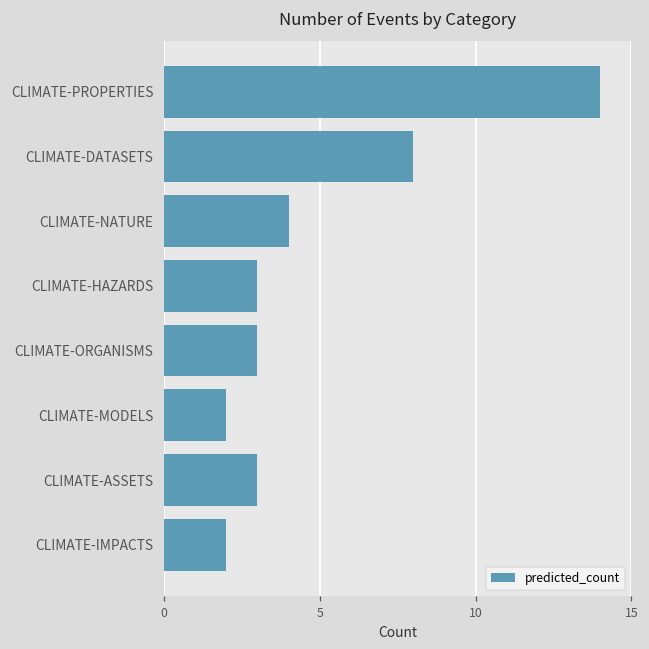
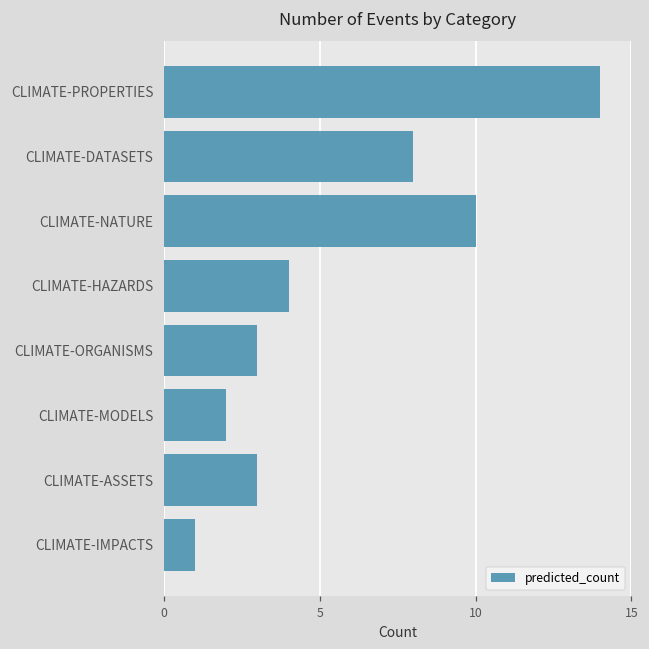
  {
    "CLIMATE-PROPERTIES": 14,
    "CLIMATE-DATASETS": 8,
-   "CLIMATE-NATURE": 4,
-   "CLIMATE-HAZARDS": 3,
+   "CLIMATE-NATURE": 10,
+   "CLIMATE-HAZARDS": 4,
    "CLIMATE-ORGANISMS": 3,
    "CLIMATE-MODELS": 2,
    "CLIMATE-ASSETS": 3,
-   "CLIMATE-IMPACTS": 2
+   "CLIMATE-IMPACTS": 1
  }
